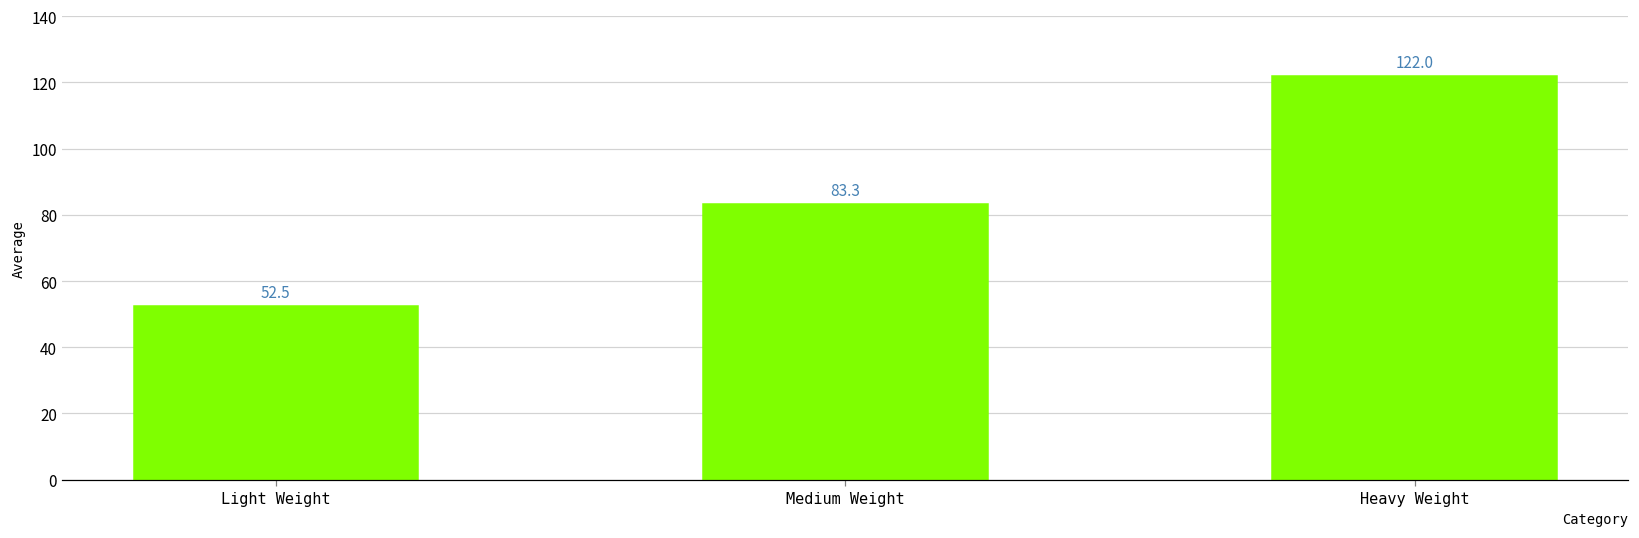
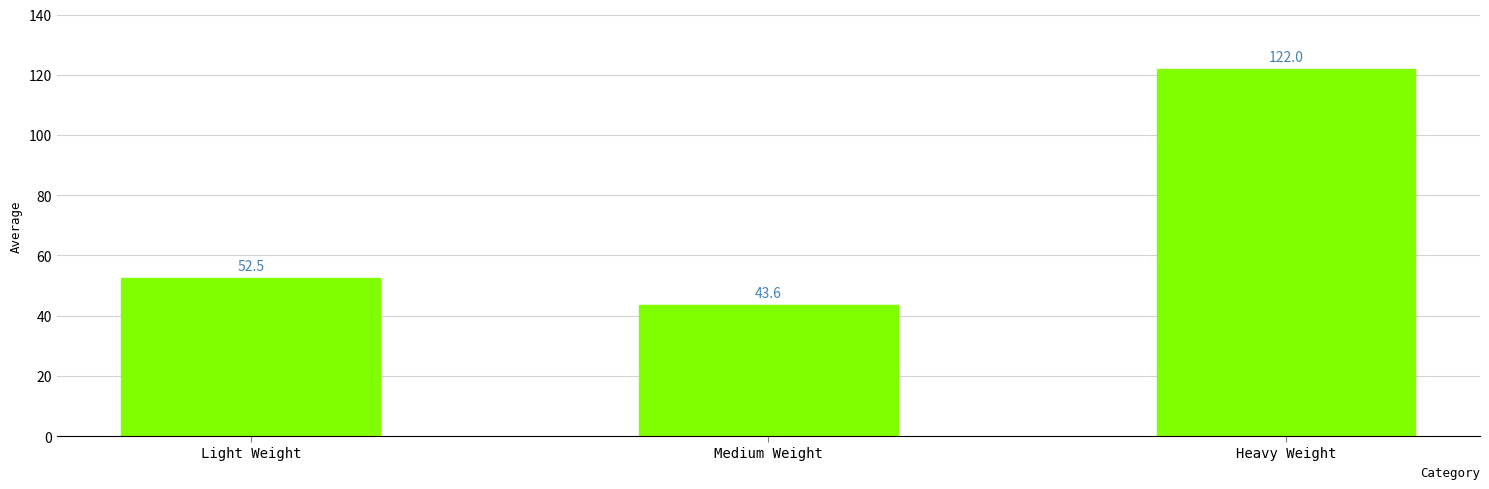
  {
    "Light Weight": 52.5,
-   "Medium Weight": 83.3,
+   "Medium Weight": 43.6,
    "Heavy Weight": 122.0
  }
